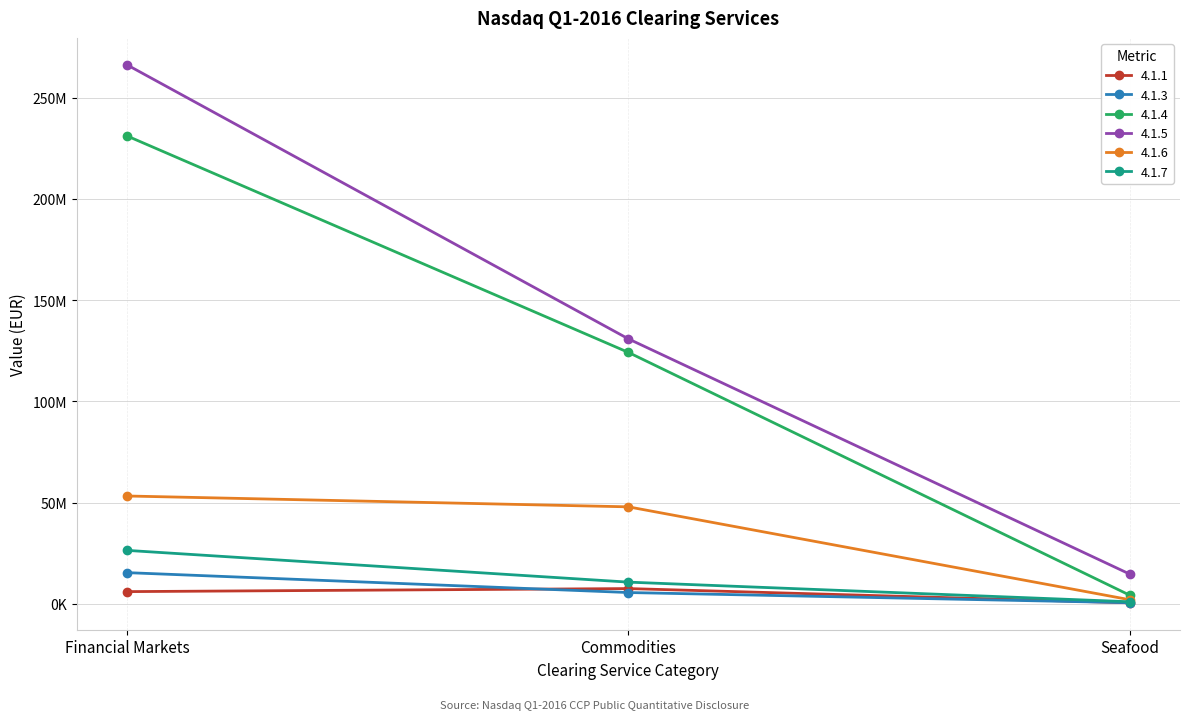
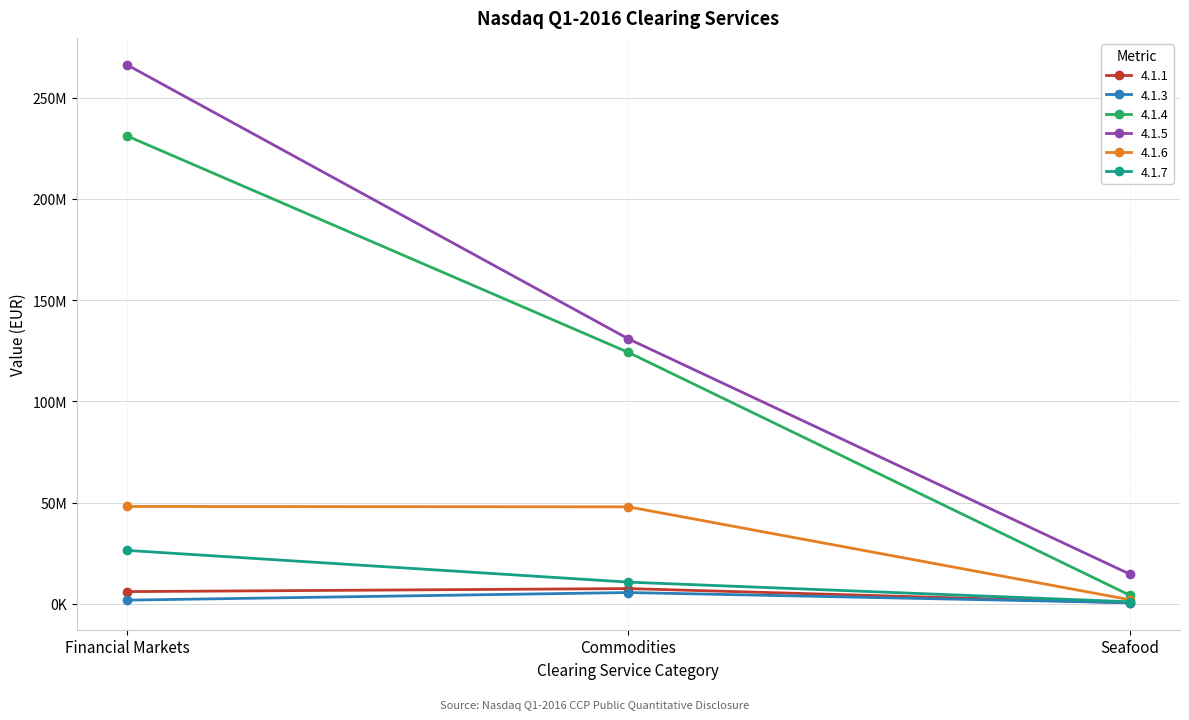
  {
    "4.1.1": {
      "Financial Markets": 6000000,
      "Commodities": 8000000
    },
    "4.1.3": {
-     "Financial Markets": 15000000,
+     "Financial Markets": 2000000,
      "Commodities": 6000000
    },
    "4.1.5": {
      "Financial Markets": 266000000,
      "Commodities": 131000000,
      "Seafood": 15000000
    },
    "4.1.6": {
-     "Financial Markets": 53000000,
+     "Financial Markets": 48000000,
      "Commodities": 48000000
    }
  }
